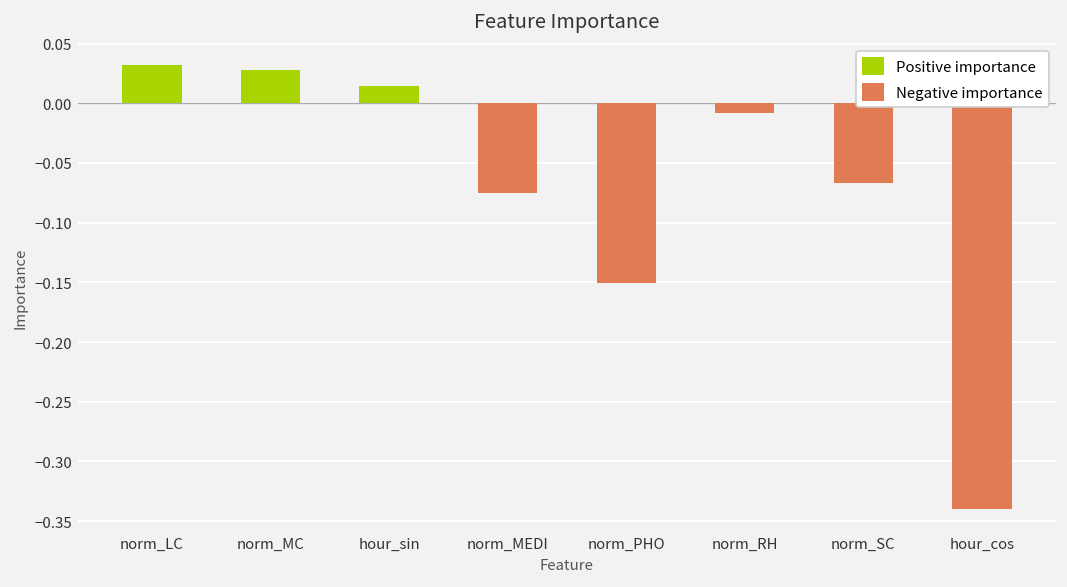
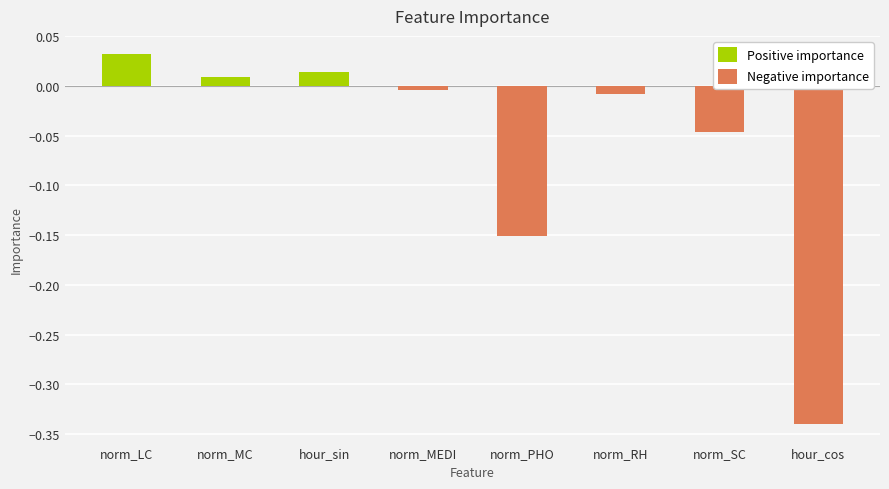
  {
    "Positive importance": {
      "norm_LC": 0.03,
-     "norm_MC": 0.03,
+     "norm_MC": 0.01,
      "hour_sin": 0.01
    },
    "Negative importance": {
-     "norm_MEDI": -0.07,
+     "norm_MEDI": 0.00,
      "norm_PHO": -0.15,
      "norm_RH": -0.01,
-     "norm_SC": -0.07,
+     "norm_SC": -0.05,
      "hour_cos": -0.34
    }
  }
